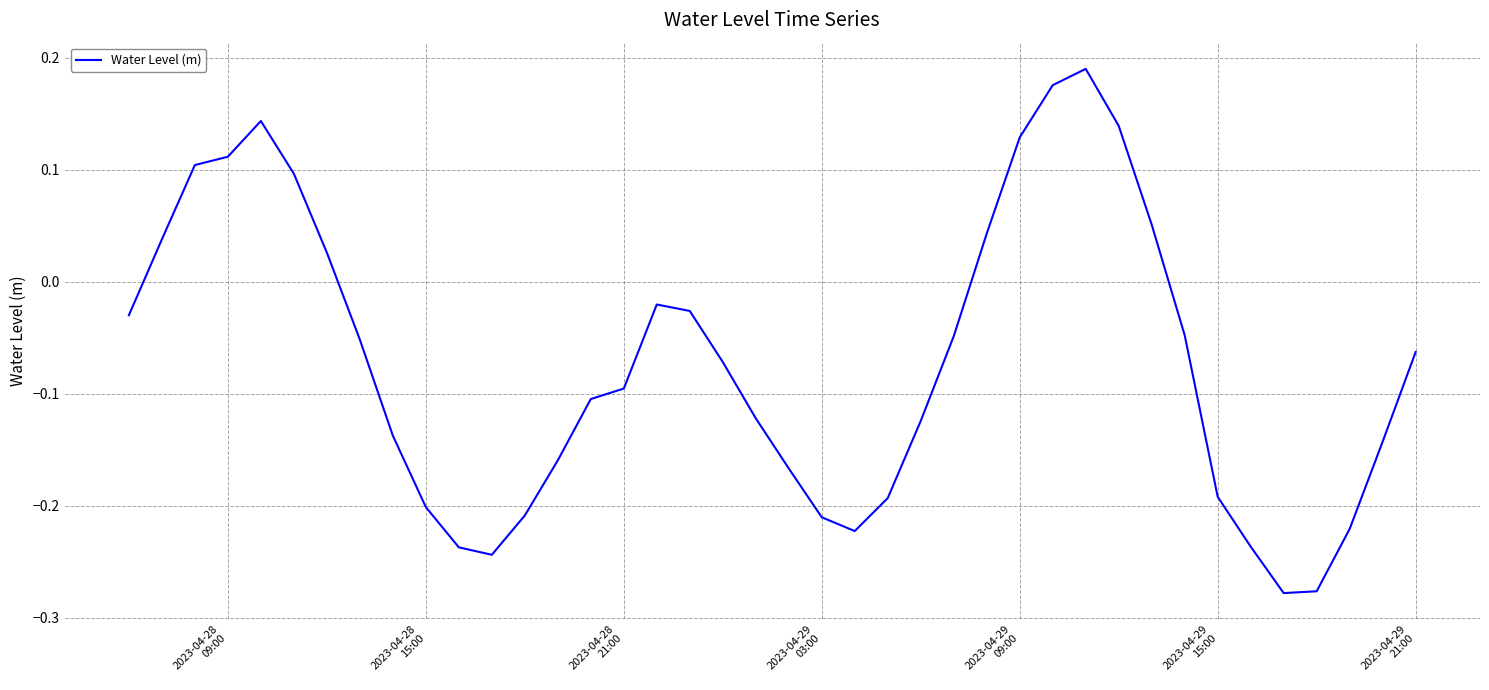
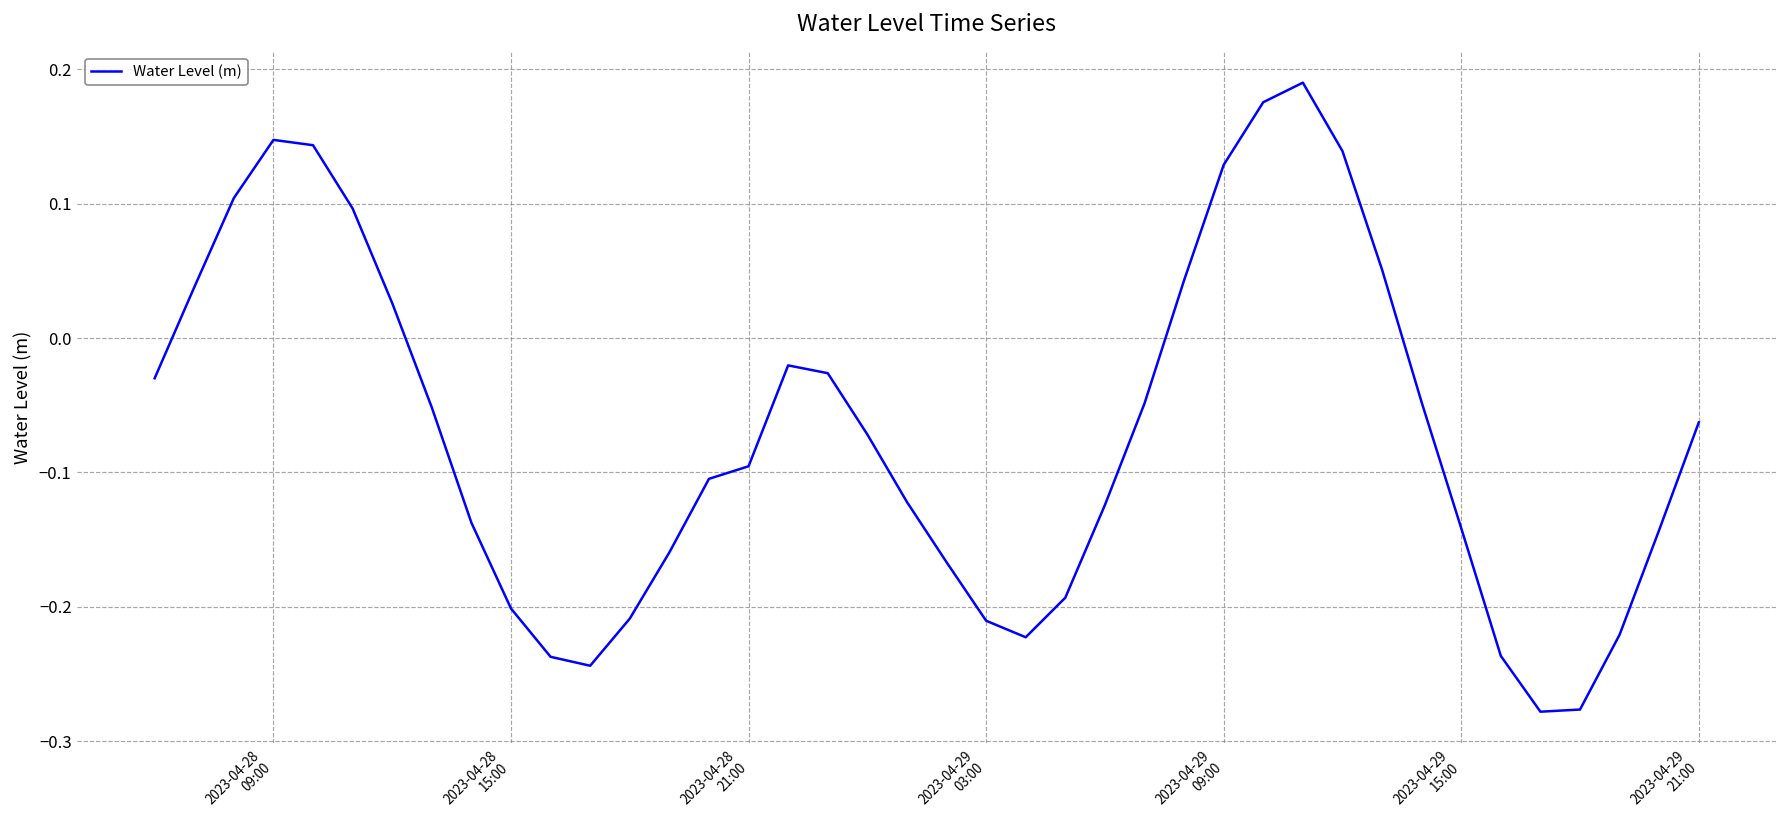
  {
-   "2023-04-28 09:00": 0.112,
+   "2023-04-28 09:00": 0.148,
    "2023-04-28 15:00": -0.201,
    "2023-04-28 21:00": -0.095,
    "2023-04-29 03:00": -0.210,
    "2023-04-29 09:00": 0.129,
-   "2023-04-29 15:00": -0.192,
+   "2023-04-29 15:00": -0.142,
    "2023-04-29 21:00": -0.063
  }
